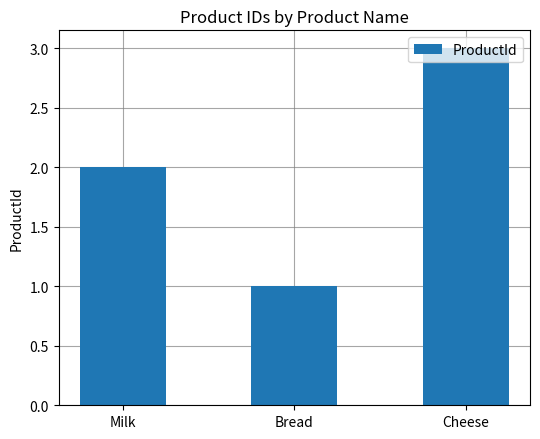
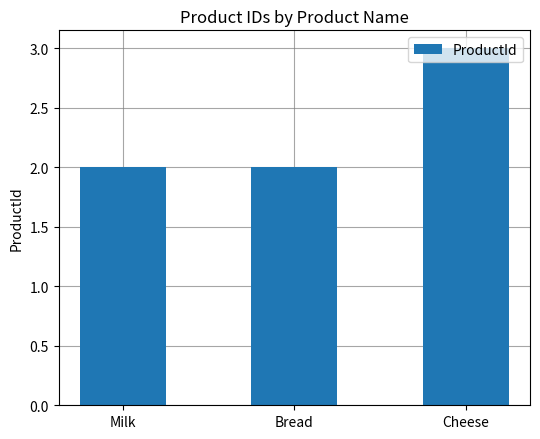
  {
    "Milk": 2,
-   "Bread": 1
+   "Bread": 2
  }
